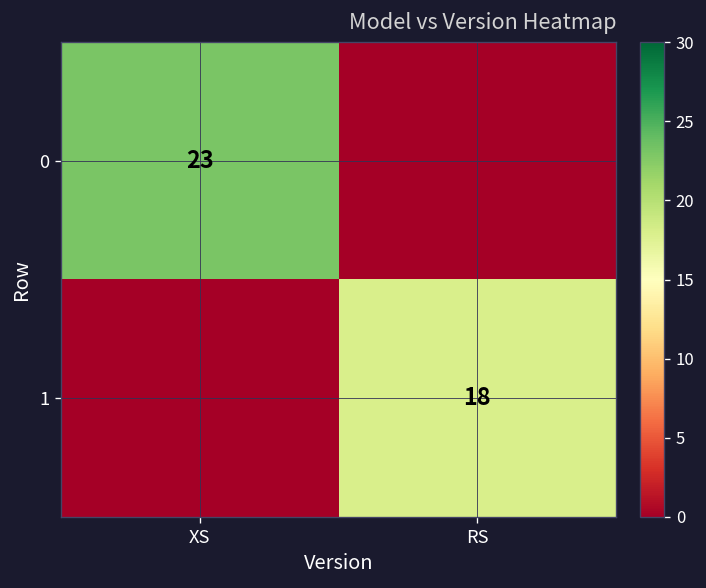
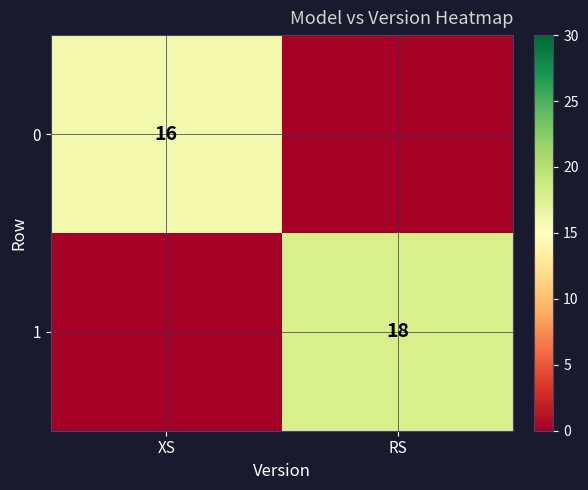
  {
    "0": {
-     "XS": 23
+     "XS": 16
    },
    "1": {
      "RS": 18
    }
  }
